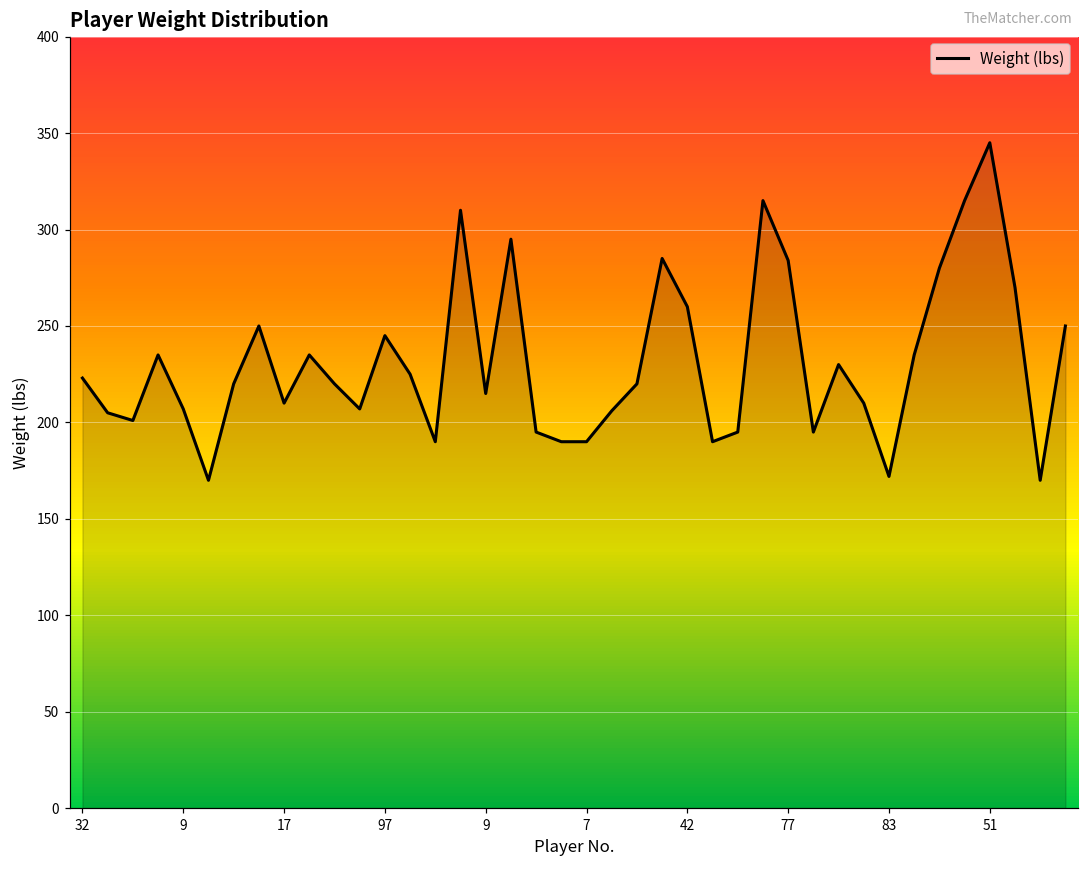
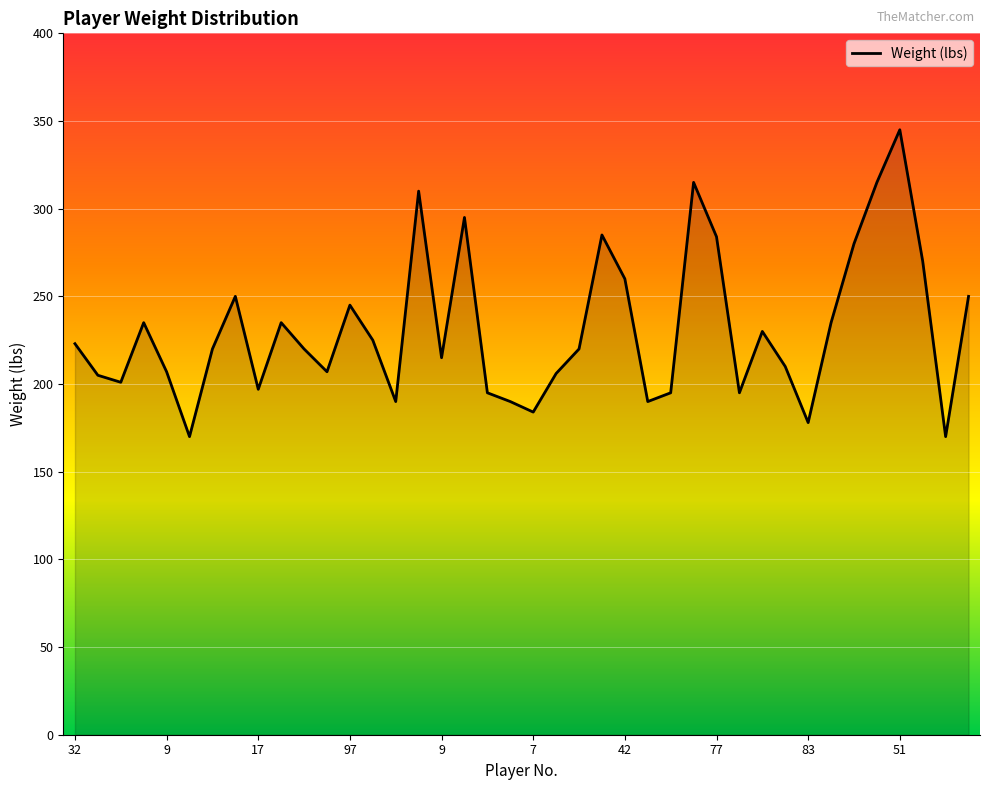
  {
    "32": 223,
-   "17": 210,
+   "17": 197,
    "97": 245,
-   "7": 190,
+   "7": 184,
    "42": 260,
    "77": 284,
-   "83": 172,
+   "83": 178,
    "51": 345
  }
